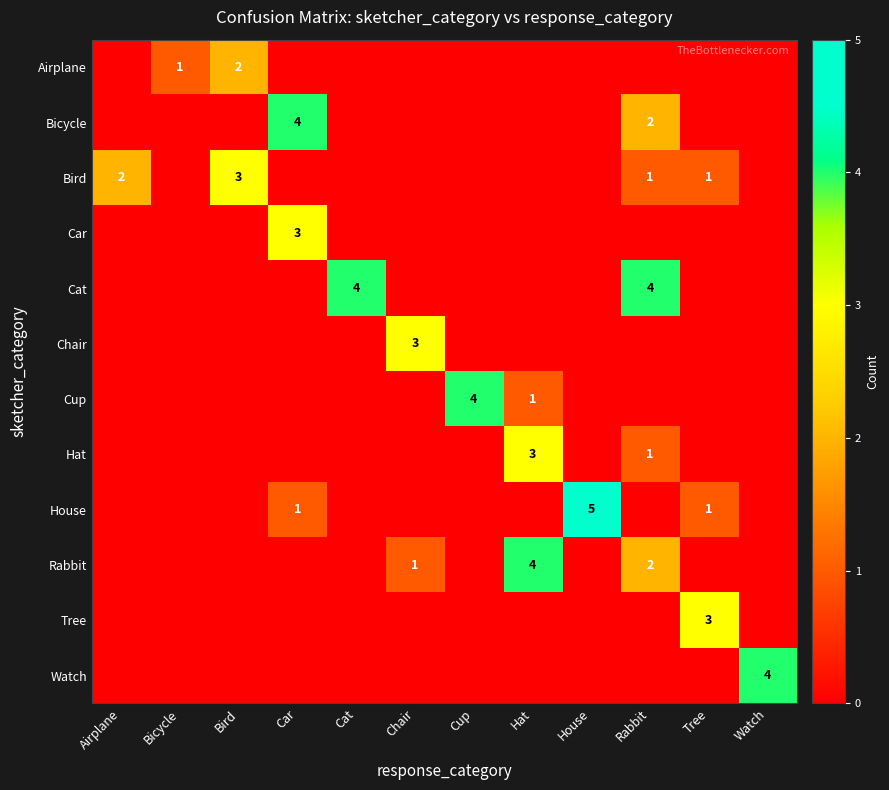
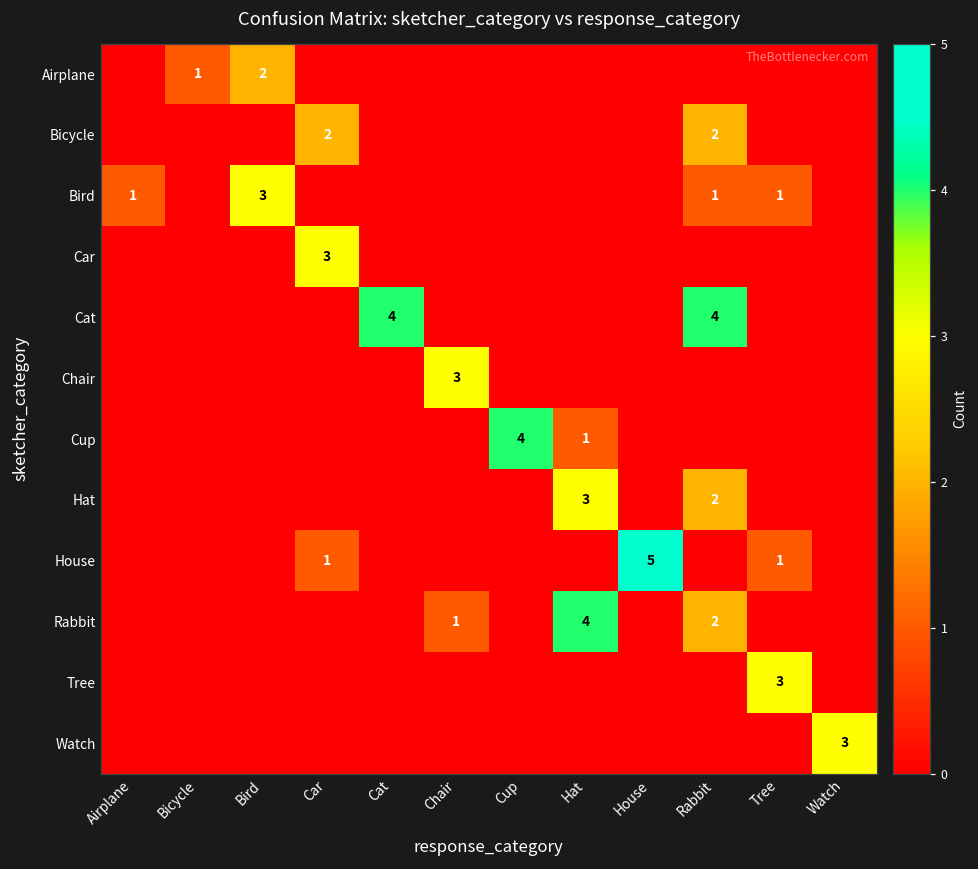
  {
    "Airplane": {
      "Bicycle": 1,
      "Bird": 2
    },
    "Bicycle": {
-     "Car": 4,
+     "Car": 2,
      "Rabbit": 2
    },
    "Bird": {
-     "Airplane": 2,
+     "Airplane": 1,
      "Bird": 3,
      "Rabbit": 1,
      "Tree": 1
    },
    "Car": {
      "Car": 3
    },
    "Cat": {
      "Cat": 4,
      "Rabbit": 4
    },
    "Chair": {
      "Chair": 3
    },
    "Cup": {
      "Cup": 4,
      "Hat": 1
    },
    "Hat": {
      "Hat": 3,
-     "Rabbit": 1
+     "Rabbit": 2
    },
    "House": {
      "Car": 1,
      "House": 5,
      "Tree": 1
    },
    "Rabbit": {
      "Chair": 1,
      "Hat": 4,
      "Rabbit": 2
    },
    "Tree": {
      "Tree": 3
    },
    "Watch": {
-     "Watch": 4
+     "Watch": 3
    }
  }
